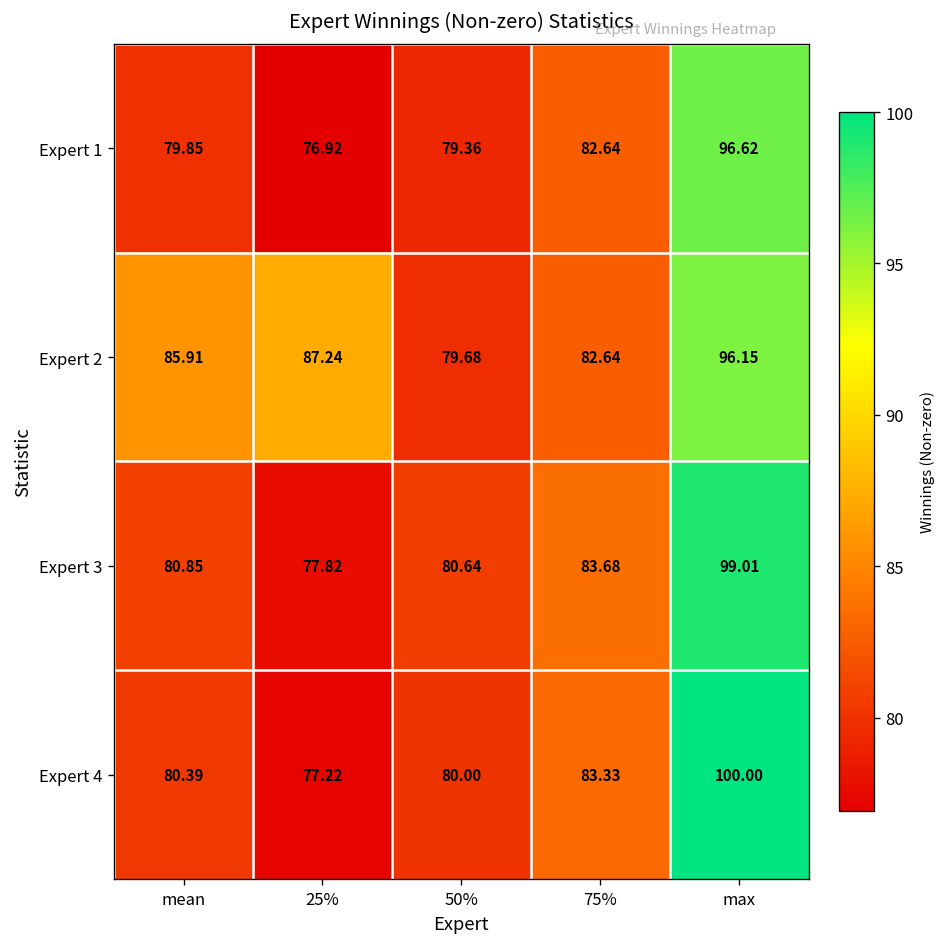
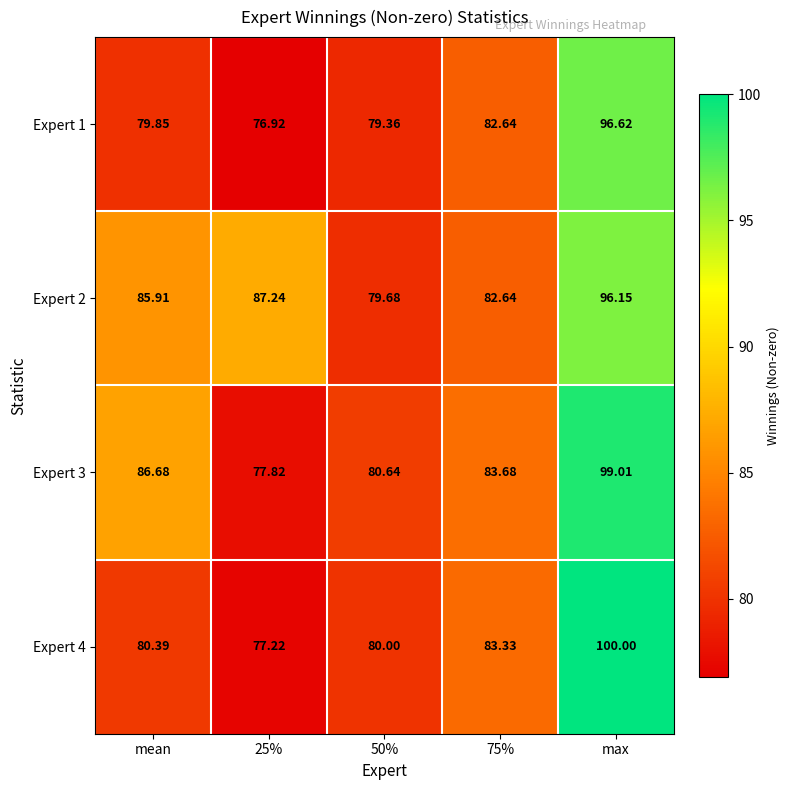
  {
    "Expert 1": {
      "mean": 79.85,
      "25%": 76.92,
      "50%": 79.36,
      "75%": 82.64,
      "max": 96.62
    },
    "Expert 2": {
      "mean": 85.91,
      "25%": 87.24,
      "50%": 79.68,
      "75%": 82.64,
      "max": 96.15
    },
    "Expert 3": {
-     "mean": 80.85,
+     "mean": 86.68,
      "25%": 77.82,
      "50%": 80.64,
      "75%": 83.68,
      "max": 99.01
    },
    "Expert 4": {
      "mean": 80.39,
      "25%": 77.22,
      "50%": 80.00,
      "75%": 83.33,
      "max": 100.00
    }
  }
